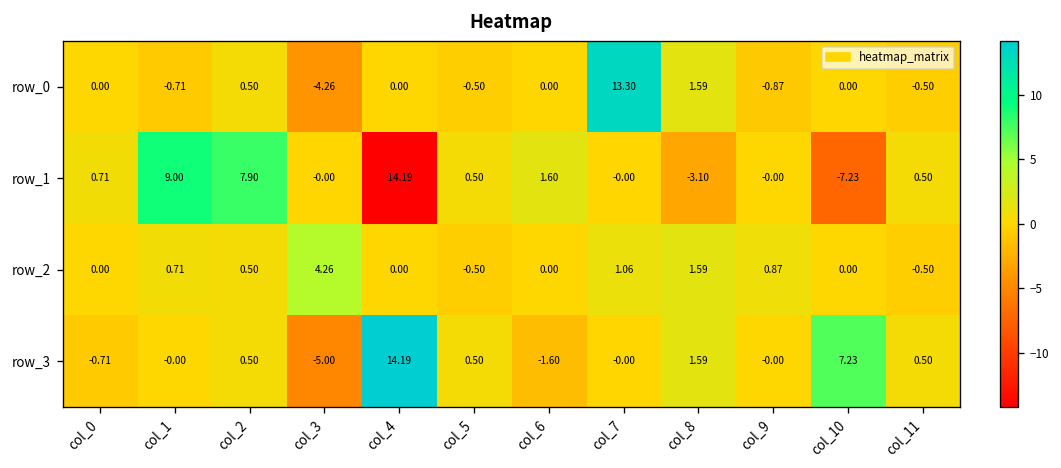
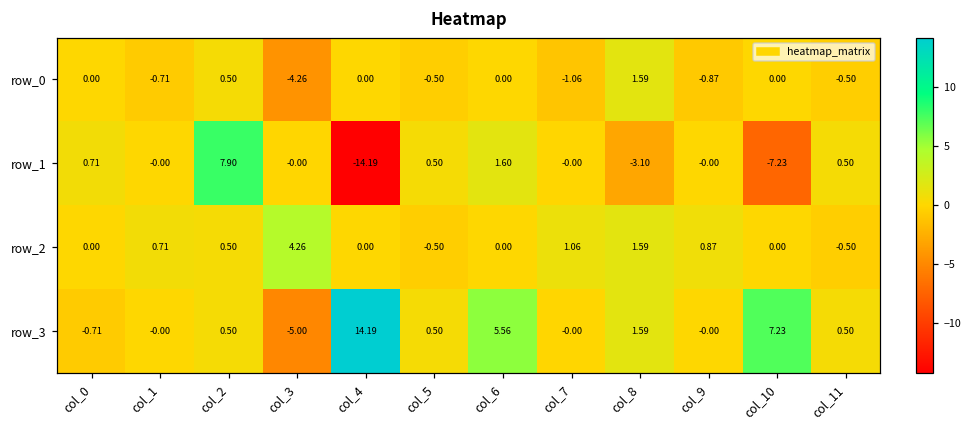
  {
    "row_0": {
      "col_0": 0.00,
      "col_1": -0.71,
      "col_2": 0.50,
      "col_3": -4.26,
      "col_4": 0.00,
      "col_5": -0.50,
      "col_6": 0.00,
-     "col_7": 13.30,
+     "col_7": -1.06,
      "col_8": 1.59,
      "col_9": -0.87,
      "col_10": 0.00,
      "col_11": -0.50
    },
    "row_1": {
      "col_0": 0.71,
-     "col_1": 9.00,
+     "col_1": -0.00,
      "col_2": 7.90,
      "col_3": -0.00,
      "col_4": -14.19,
      "col_5": 0.50,
      "col_6": 1.60,
      "col_7": -0.00,
      "col_8": -3.10,
      "col_9": -0.00,
      "col_10": -7.23,
      "col_11": 0.50
    },
    "row_2": {
      "col_0": 0.00,
      "col_1": 0.71,
      "col_2": 0.50,
      "col_3": 4.26,
      "col_4": 0.00,
      "col_5": -0.50,
      "col_6": 0.00,
      "col_7": 1.06,
      "col_8": 1.59,
      "col_9": 0.87,
      "col_10": 0.00,
      "col_11": -0.50
    },
    "row_3": {
      "col_0": -0.71,
      "col_1": -0.00,
      "col_2": 0.50,
      "col_3": -5.00,
      "col_4": 14.19,
      "col_5": 0.50,
-     "col_6": -1.60,
+     "col_6": 5.56,
      "col_7": -0.00,
      "col_8": 1.59,
      "col_9": -0.00,
      "col_10": 7.23,
      "col_11": 0.50
    }
  }
